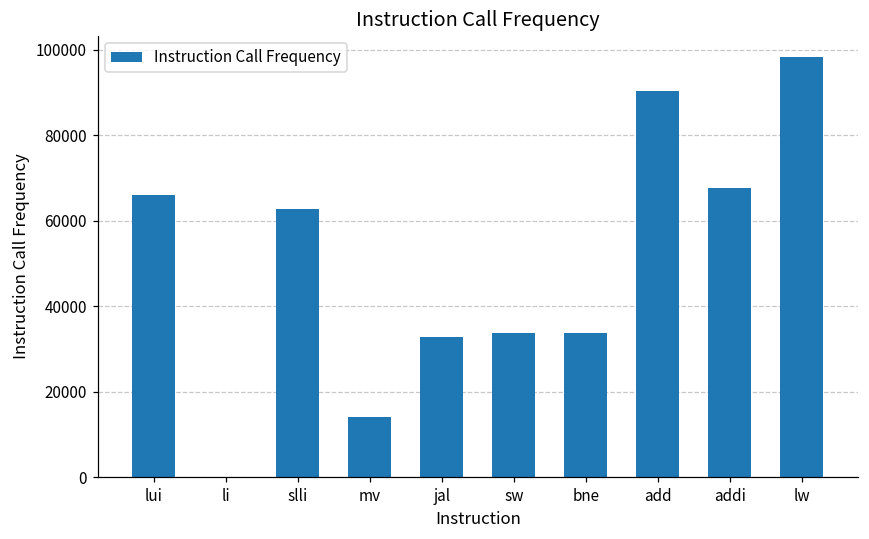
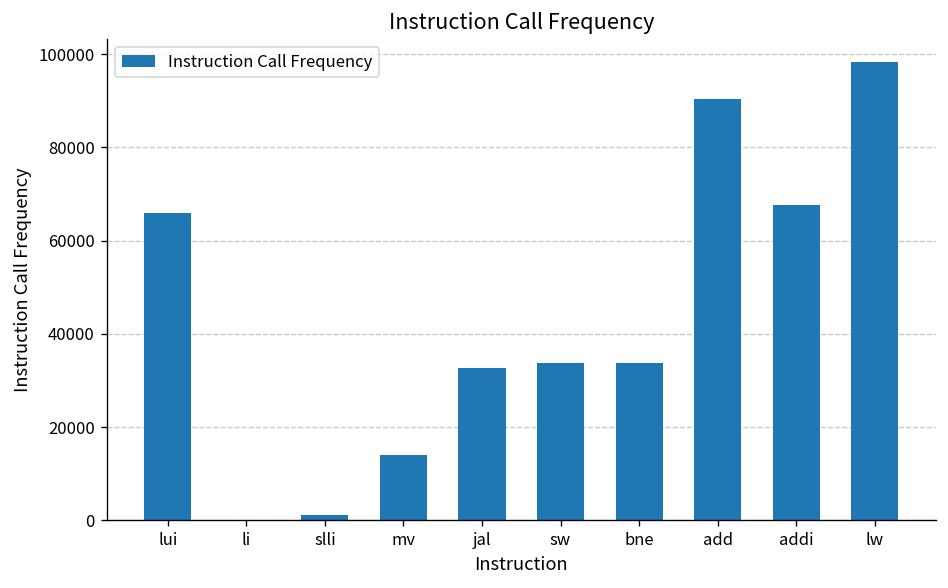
  {
    "lui": 66000,
-   "slli": 63000,
+   "slli": 1000,
    "mv": 14000,
    "jal": 33000,
    "sw": 34000,
    "bne": 34000,
    "add": 90000,
    "addi": 68000,
    "lw": 98000
  }
